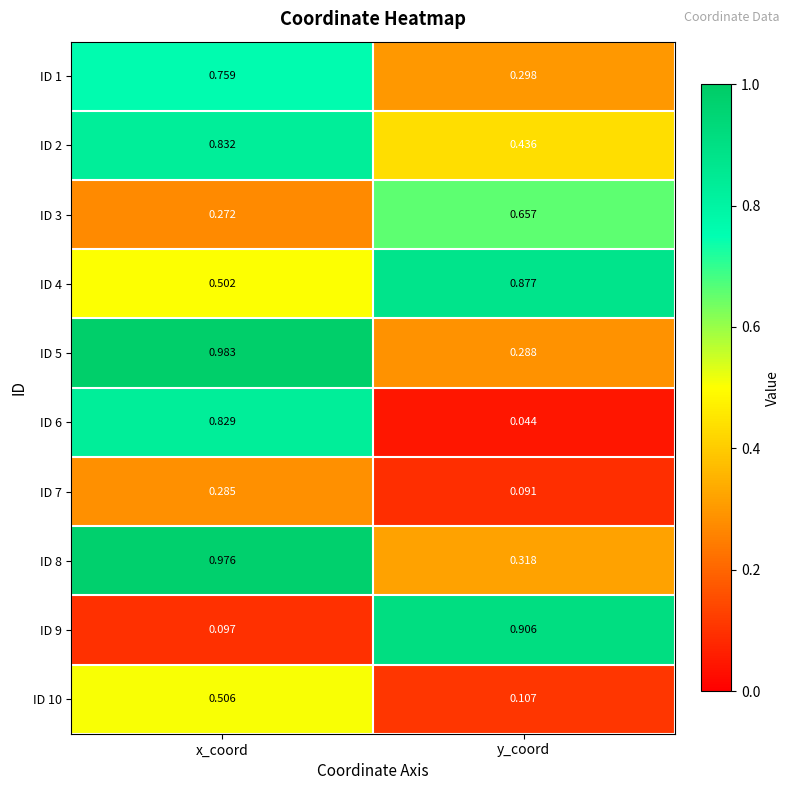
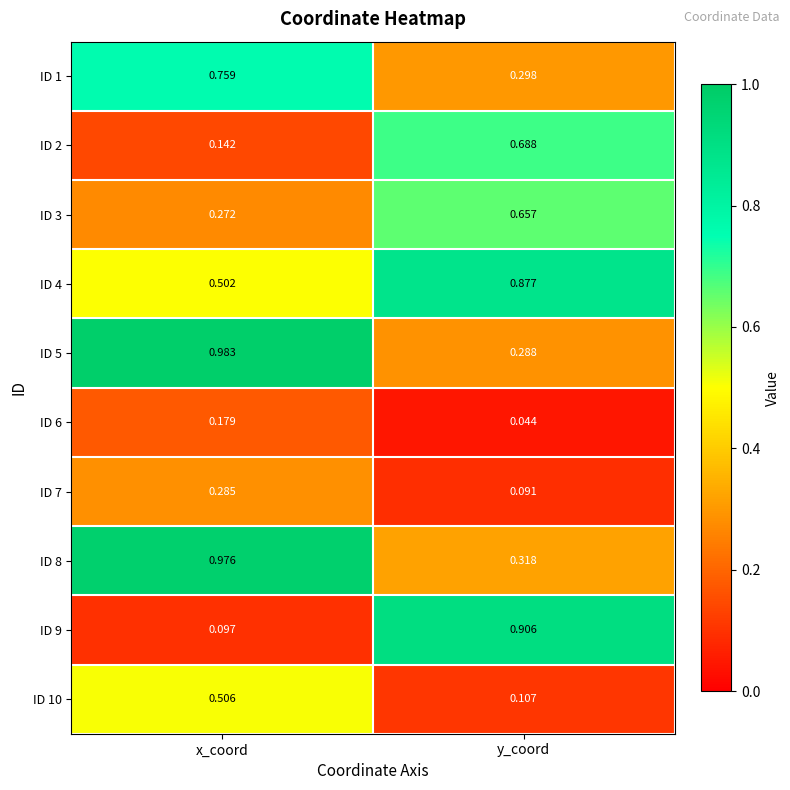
  {
    "ID 1": {
      "x_coord": 0.759,
      "y_coord": 0.298
    },
    "ID 2": {
-     "x_coord": 0.832,
-     "y_coord": 0.436
+     "x_coord": 0.142,
+     "y_coord": 0.688
    },
    "ID 3": {
      "x_coord": 0.272,
      "y_coord": 0.657
    },
    "ID 4": {
      "x_coord": 0.502,
      "y_coord": 0.877
    },
    "ID 5": {
      "x_coord": 0.983,
      "y_coord": 0.288
    },
    "ID 6": {
-     "x_coord": 0.829,
+     "x_coord": 0.179,
      "y_coord": 0.044
    },
    "ID 7": {
      "x_coord": 0.285,
      "y_coord": 0.091
    },
    "ID 8": {
      "x_coord": 0.976,
      "y_coord": 0.318
    },
    "ID 9": {
      "x_coord": 0.097,
      "y_coord": 0.906
    },
    "ID 10": {
      "x_coord": 0.506,
      "y_coord": 0.107
    }
  }
